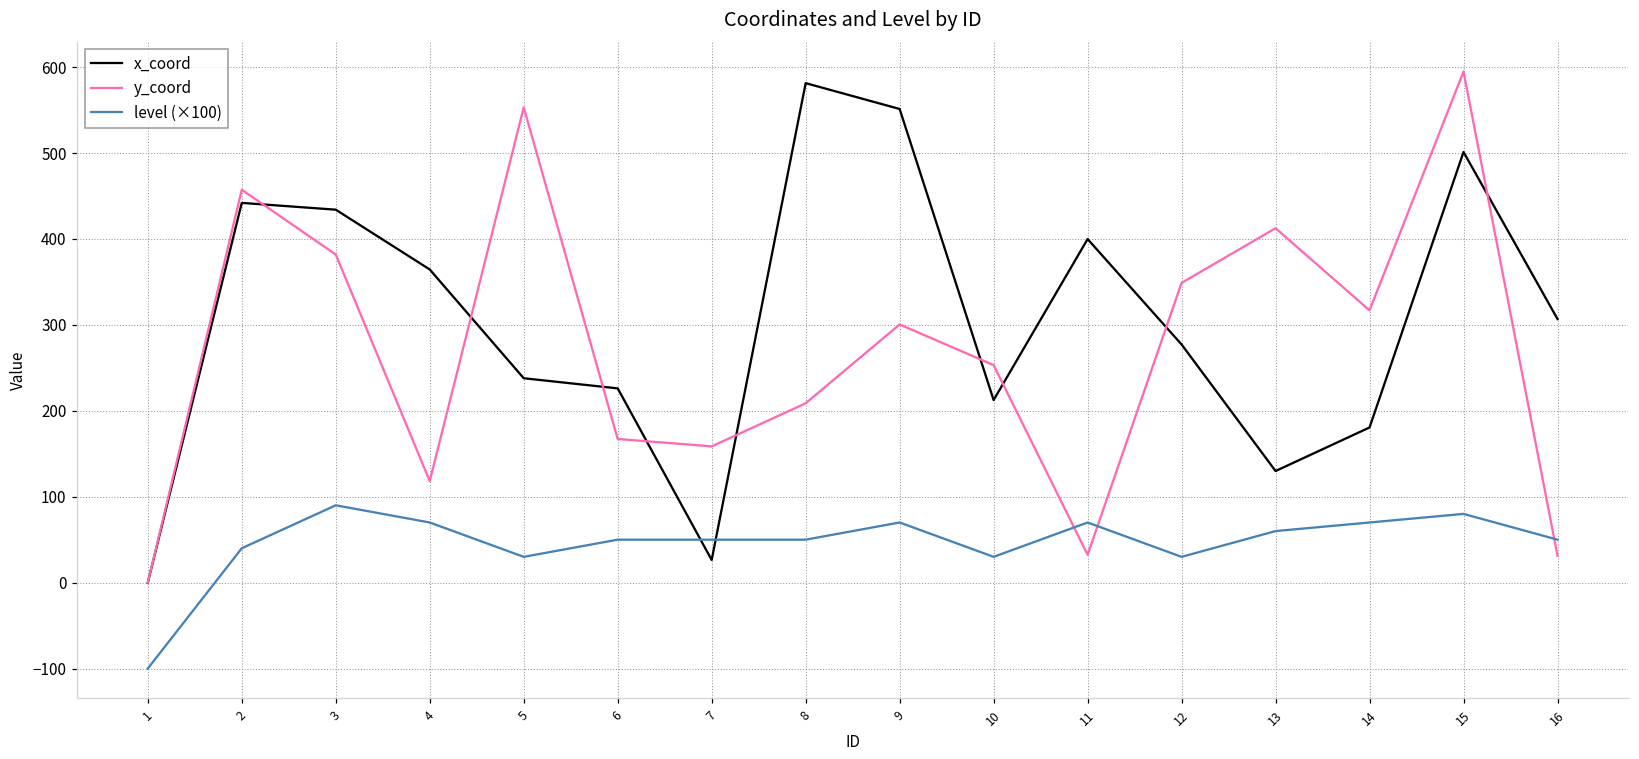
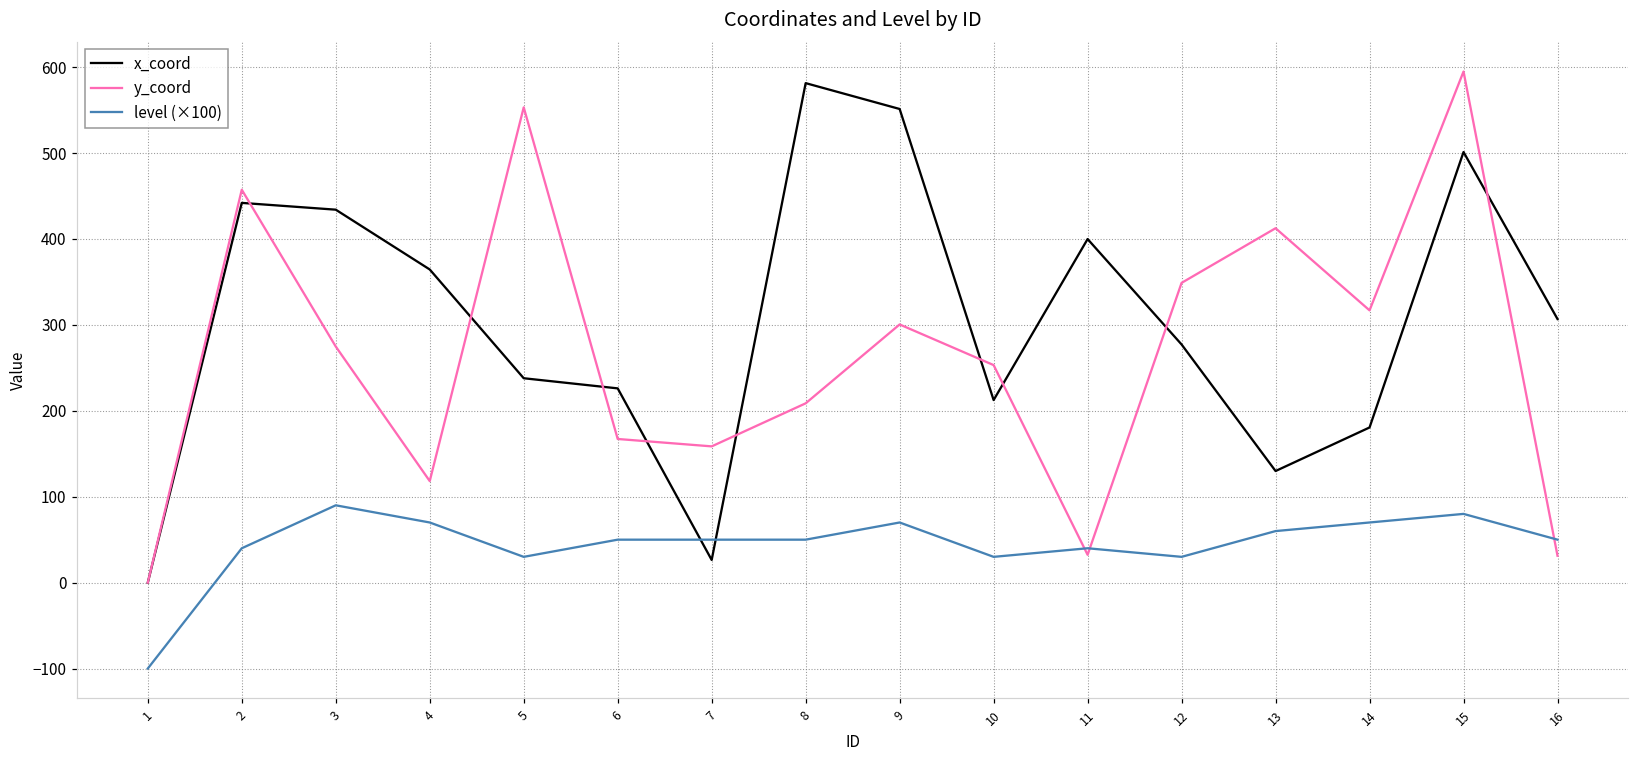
  {
    "x_coord": {
      "2": 440,
      "3": 430,
      "4": 360,
      "5": 240,
      "6": 230,
      "7": 30,
      "8": 580,
      "9": 550,
      "10": 210,
      "11": 400,
      "12": 280,
      "13": 130,
      "14": 180,
      "15": 500,
      "16": 310
    },
    "y_coord": {
      "2": 460,
-     "3": 380,
+     "3": 270,
      "4": 120,
      "5": 550,
      "6": 170,
      "7": 160,
      "8": 210,
      "9": 300,
      "10": 250,
      "11": 30,
      "12": 350,
      "13": 410,
      "14": 320,
      "15": 590,
      "16": 30
    },
    "level (×100)": {
      "1": -100,
      "2": 40,
      "3": 90,
      "4": 70,
      "5": 30,
      "6": 50,
      "7": 50,
      "8": 50,
      "9": 70,
      "10": 30,
-     "11": 70,
+     "11": 40,
      "12": 30,
      "13": 60,
      "14": 70,
      "15": 80,
      "16": 50
    }
  }
